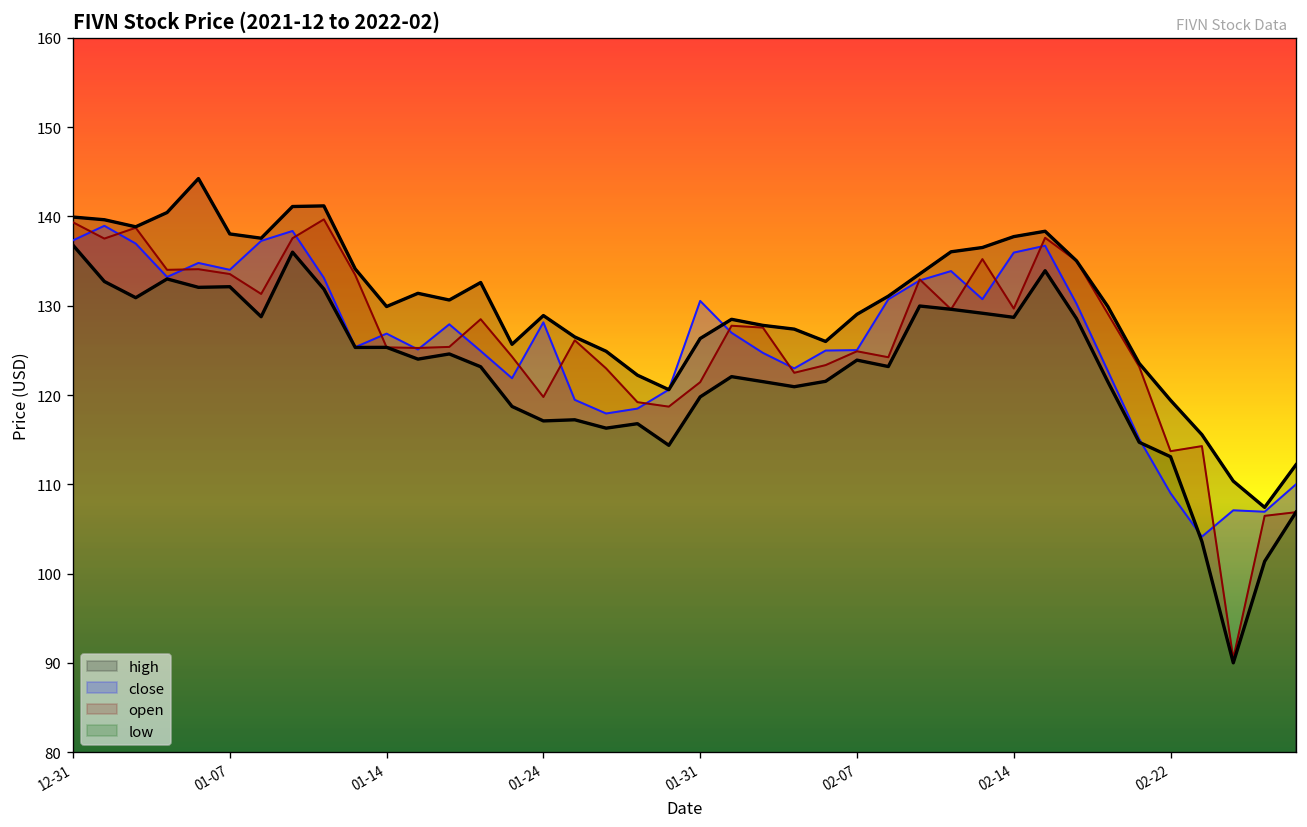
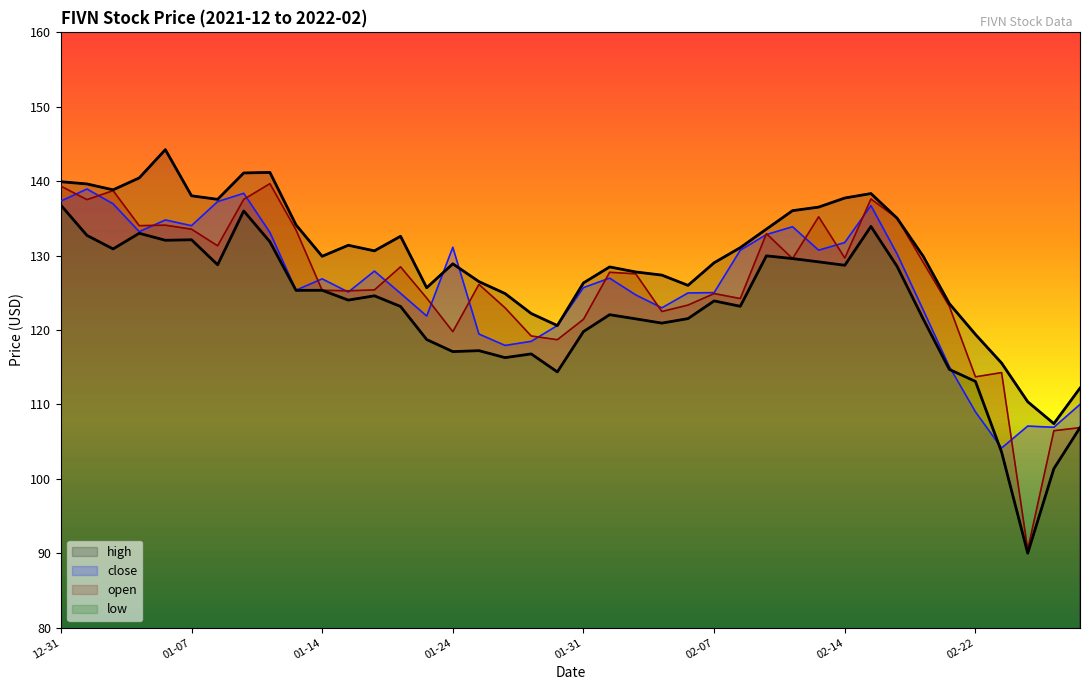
  {
    "close": {
      "12-31": 137,
      "01-07": 134,
      "01-14": 127,
-     "01-24": 128,
-     "01-31": 131,
-     "02-14": 136,
+     "01-24": 131,
+     "01-31": 126,
+     "02-14": 132,
      "02-22": 109
    }
  }
